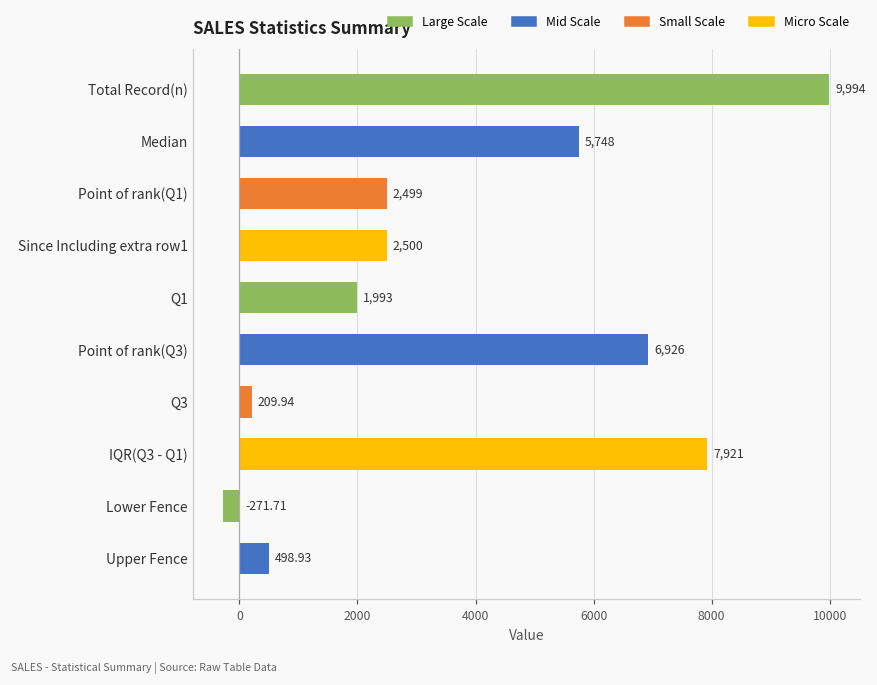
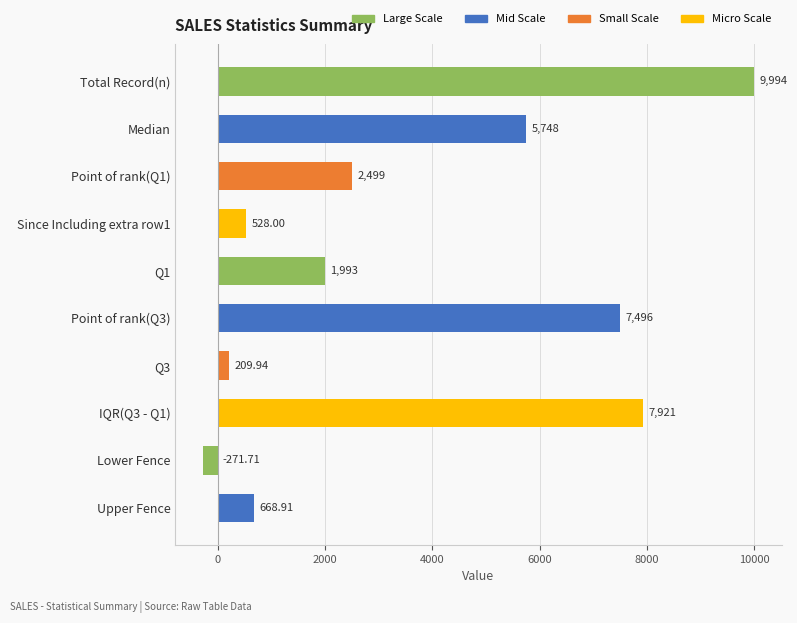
  {
    "Total Record(n)": "9,994",
    "Median": "5,748",
    "Point of rank(Q1)": "2,499",
-   "Since Including extra row1": "2,500",
+   "Since Including extra row1": "528.00",
    "Q1": "1,993",
-   "Point of rank(Q3)": "6,926",
+   "Point of rank(Q3)": "7,496",
    "Q3": "209.94",
    "IQR(Q3 - Q1)": "7,921",
    "Lower Fence": "-271.71",
-   "Upper Fence": "498.93"
+   "Upper Fence": "668.91"
  }
